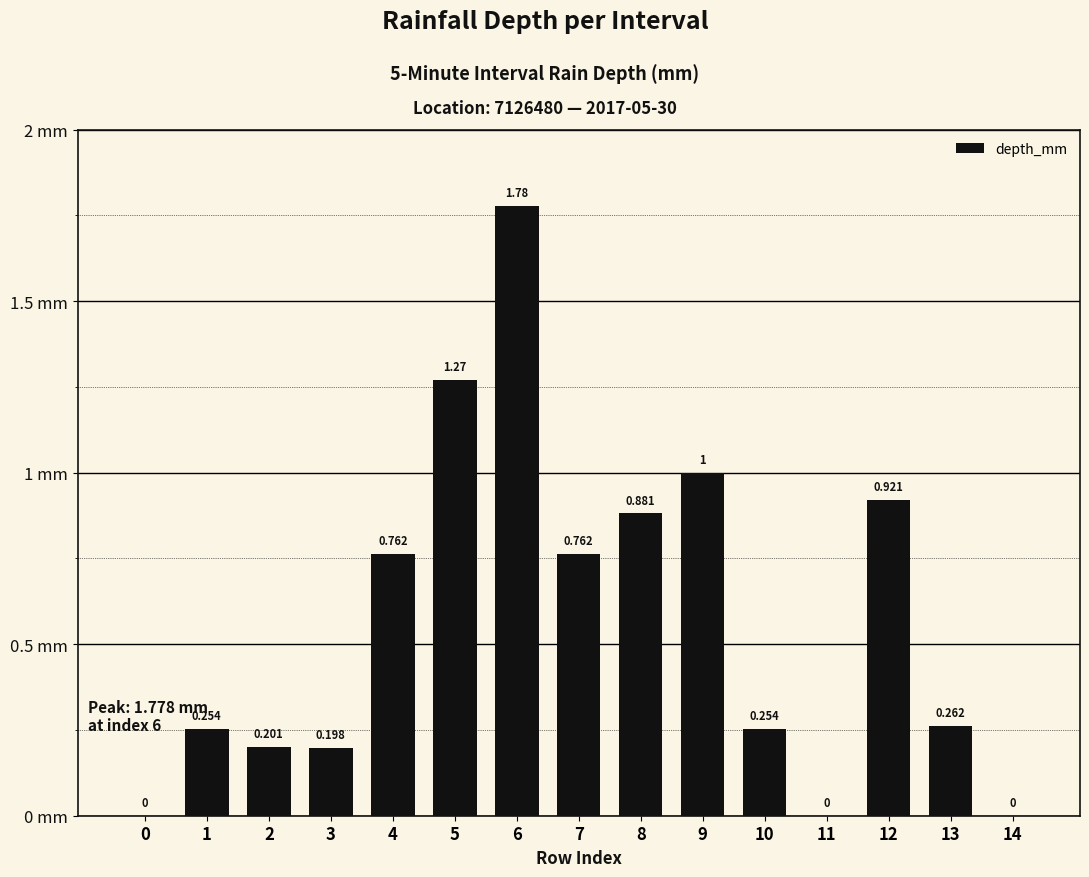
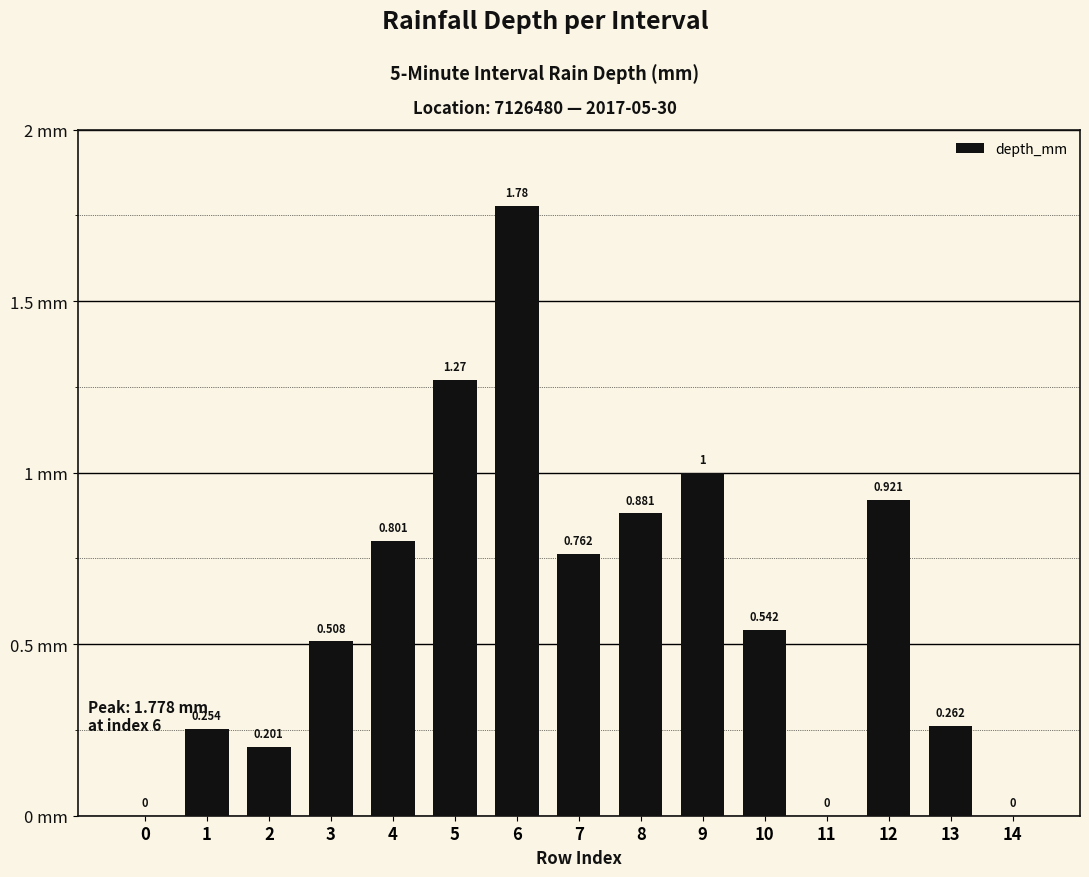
  {
    "0": 0,
    "2": 0.201,
-   "3": 0.198,
-   "4": 0.762,
+   "3": 0.508,
+   "4": 0.801,
    "5": 1.27,
    "6": 1.78,
    "7": 0.762,
    "8": 0.881,
    "9": 1,
-   "10": 0.254,
+   "10": 0.542,
    "11": 0,
    "12": 0.921,
    "13": 0.262,
    "14": 0
  }
